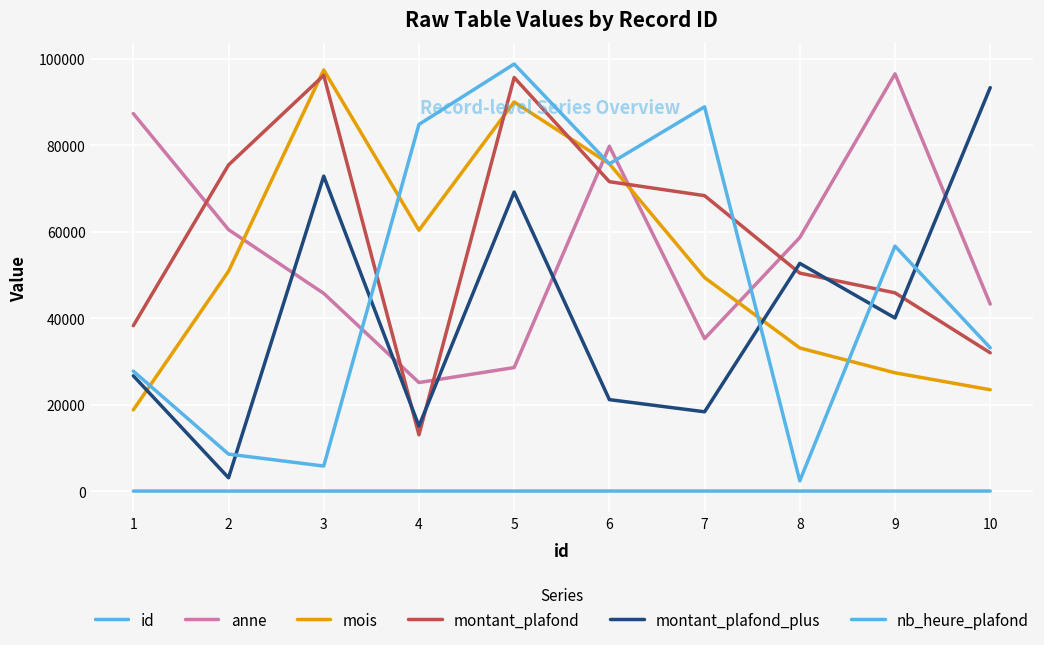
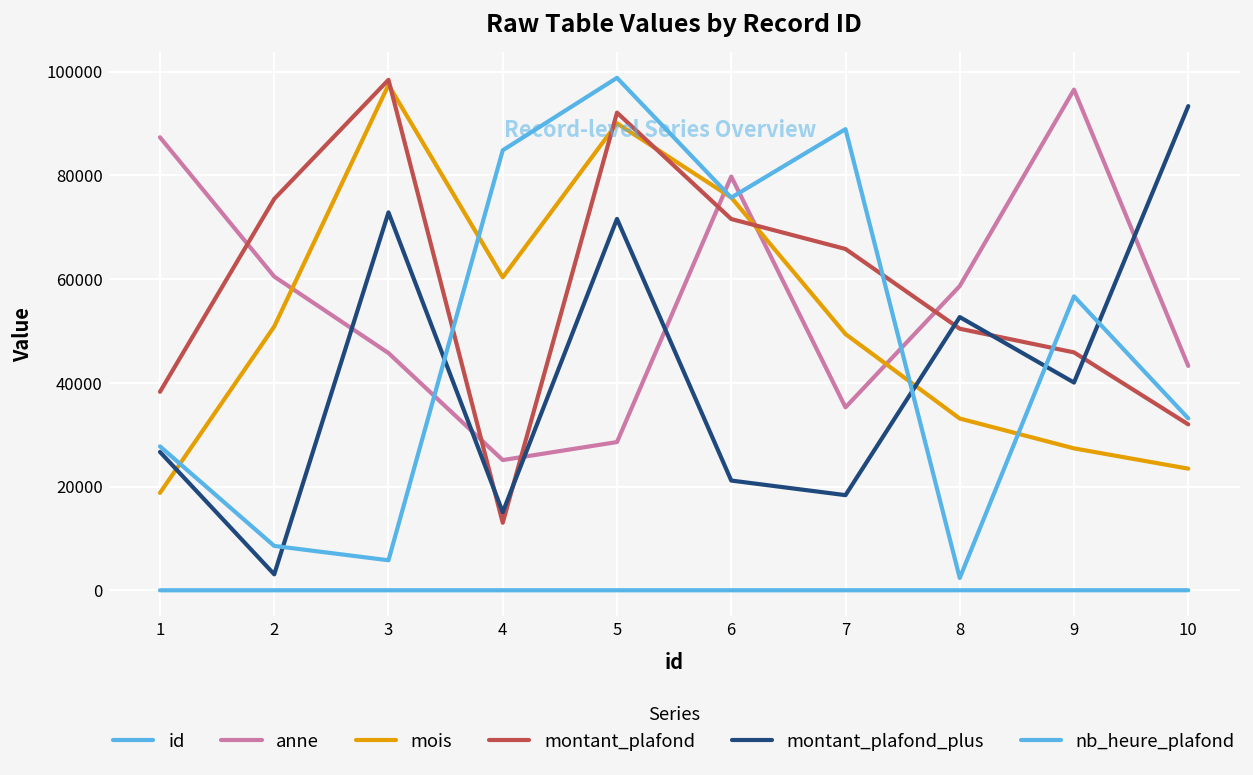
  {
    "anne": {
      "1": 87000,
      "2": 60000,
      "3": 46000,
      "4": 25000,
      "5": 29000,
      "6": 80000,
      "7": 35000,
      "8": 59000,
      "9": 97000,
      "10": 43000
    },
    "mois": {
      "1": 19000,
      "2": 51000,
      "3": 97000,
      "4": 60000,
      "5": 90000,
      "7": 49000,
      "8": 33000,
      "9": 27000,
      "10": 23000
    },
    "montant_plafond": {
      "1": 38000,
      "2": 75000,
-     "3": 96000,
+     "3": 98000,
      "4": 13000,
-     "5": 96000,
+     "5": 92000,
      "6": 72000,
-     "7": 68000,
+     "7": 66000,
      "8": 50000,
      "9": 46000,
      "10": 32000
    },
    "montant_plafond_plus": {
      "1": 27000,
      "2": 3000,
      "3": 73000,
      "4": 15000,
-     "5": 69000,
+     "5": 72000,
      "6": 21000,
      "7": 18000,
      "8": 53000,
      "9": 40000,
      "10": 93000
    }
  }
